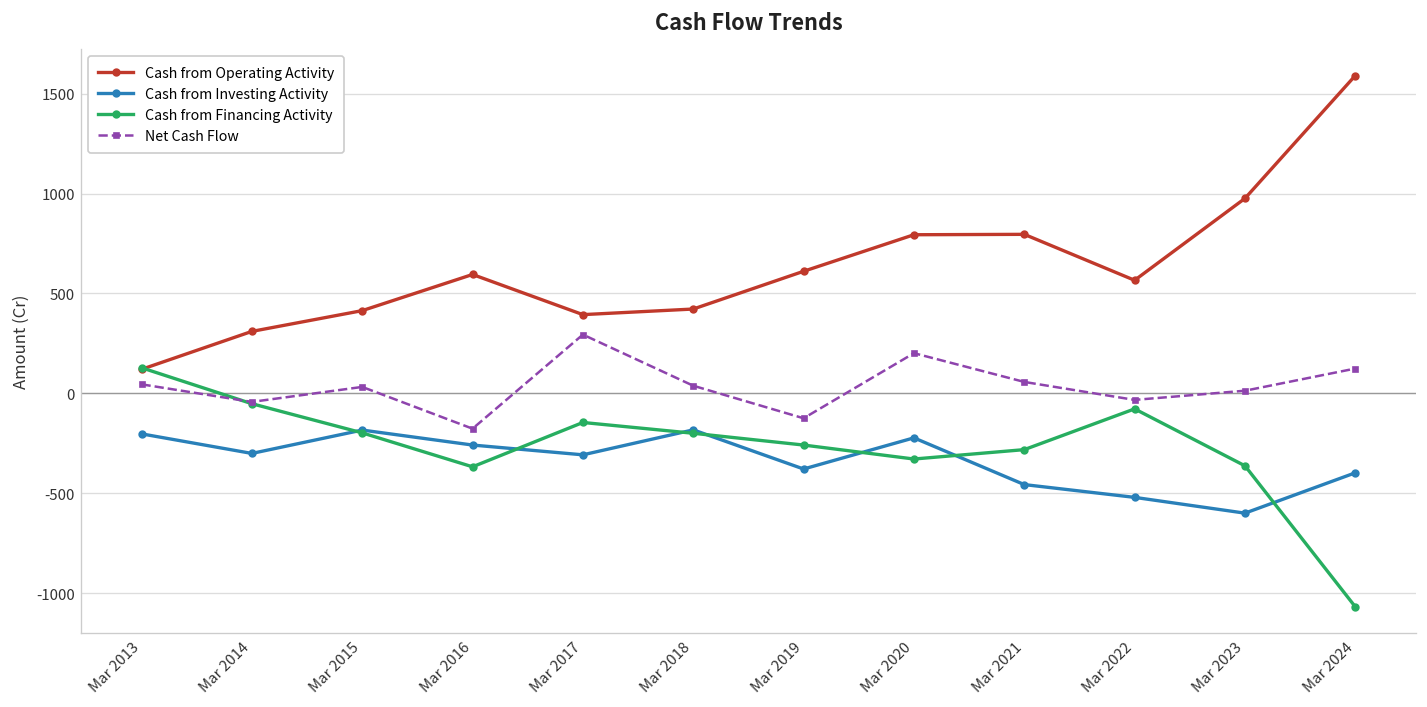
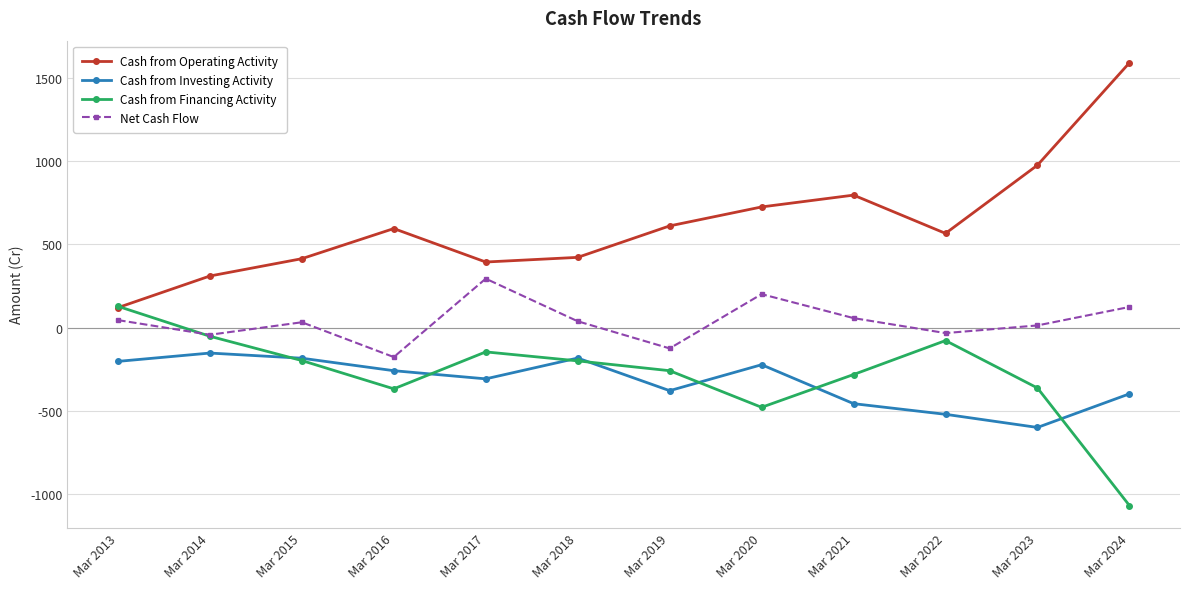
  {
    "Cash from Operating Activity": {
      "Mar 2014": 310,
      "Mar 2015": 410,
      "Mar 2016": 600,
      "Mar 2017": 390,
      "Mar 2018": 420,
      "Mar 2019": 610,
-     "Mar 2020": 790,
+     "Mar 2020": 730,
      "Mar 2021": 800,
      "Mar 2022": 570,
      "Mar 2023": 980,
      "Mar 2024": 1590
    },
    "Cash from Investing Activity": {
      "Mar 2013": -200,
-     "Mar 2014": -300,
+     "Mar 2014": -150,
      "Mar 2016": -260,
      "Mar 2017": -310,
      "Mar 2018": -180,
      "Mar 2019": -380,
      "Mar 2020": -220,
      "Mar 2021": -460,
      "Mar 2022": -520,
      "Mar 2023": -600,
      "Mar 2024": -400
    },
    "Cash from Financing Activity": {
      "Mar 2016": -370,
      "Mar 2017": -150,
      "Mar 2018": -200,
      "Mar 2019": -260,
-     "Mar 2020": -330,
+     "Mar 2020": -480,
      "Mar 2021": -280,
      "Mar 2022": -80,
      "Mar 2023": -360,
      "Mar 2024": -1070
    },
    "Net Cash Flow": {
      "Mar 2013": 50,
      "Mar 2015": 30,
      "Mar 2016": -180,
      "Mar 2017": 290,
      "Mar 2018": 40,
      "Mar 2019": -130,
      "Mar 2020": 200,
      "Mar 2021": 60,
      "Mar 2022": -30,
      "Mar 2023": 10,
      "Mar 2024": 120
    }
  }
